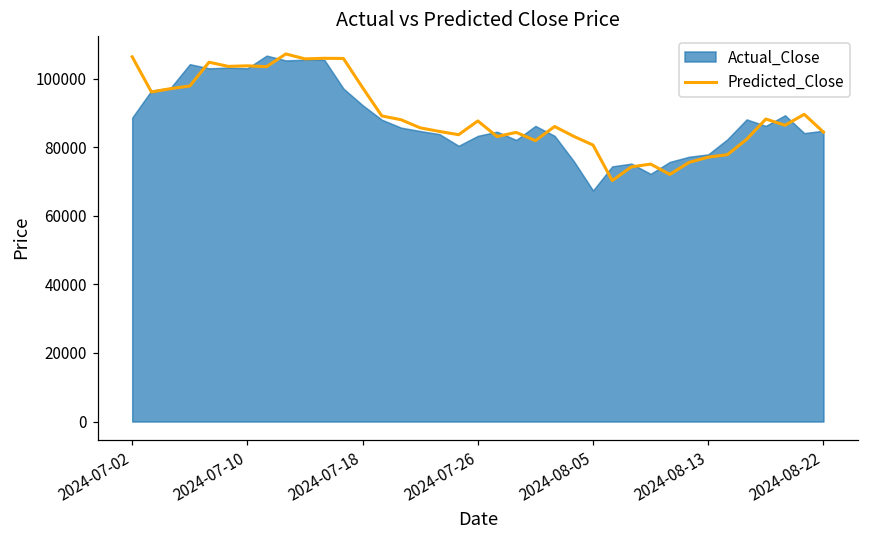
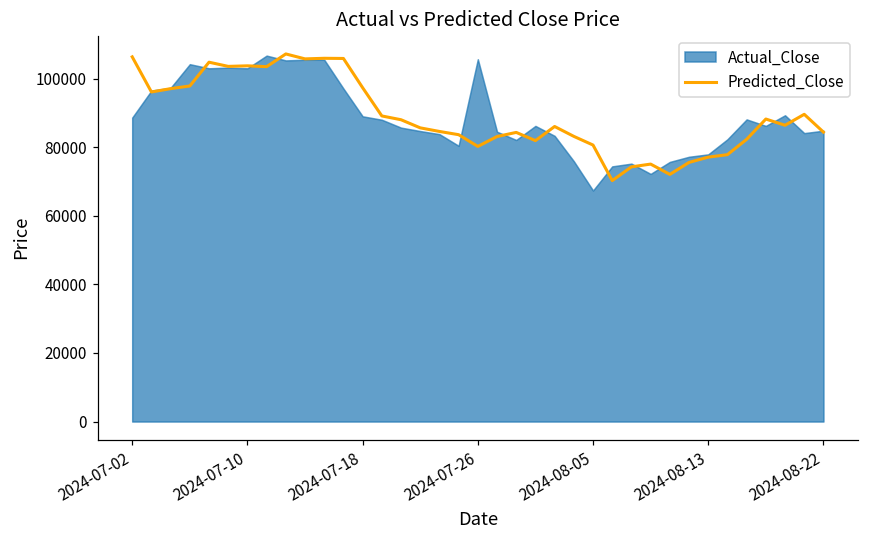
  {
    "Predicted_Close": {
      "2024-07-02": 106000,
      "2024-07-18": 97000,
-     "2024-07-26": 88000,
+     "2024-07-26": 80000,
      "2024-08-05": 81000
    },
    "Actual_Close": {
      "2024-07-02": 89000,
-     "2024-07-18": 92000,
-     "2024-07-26": 83000,
+     "2024-07-18": 89000,
+     "2024-07-26": 106000,
      "2024-08-05": 67000
    }
  }
